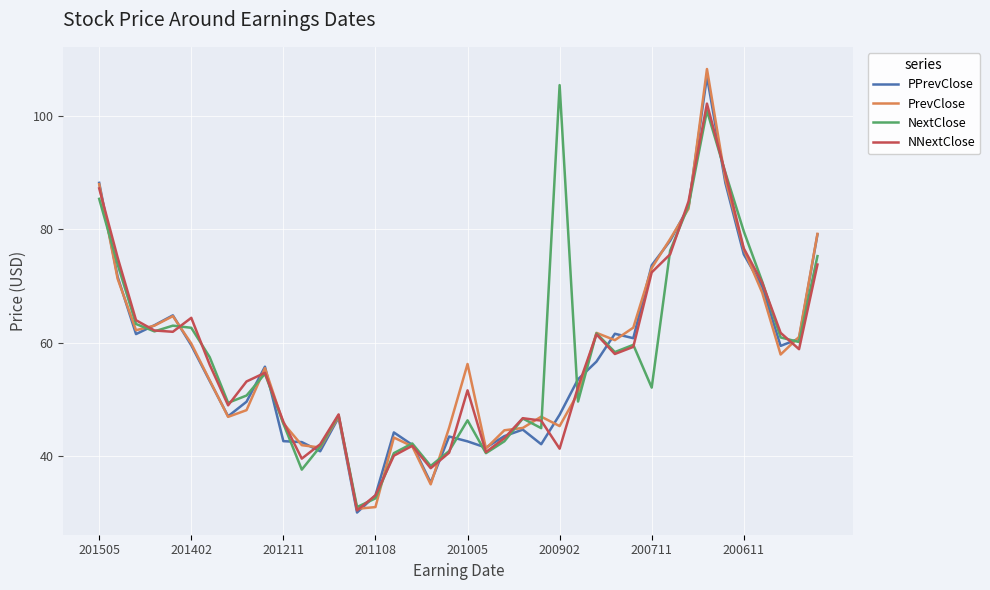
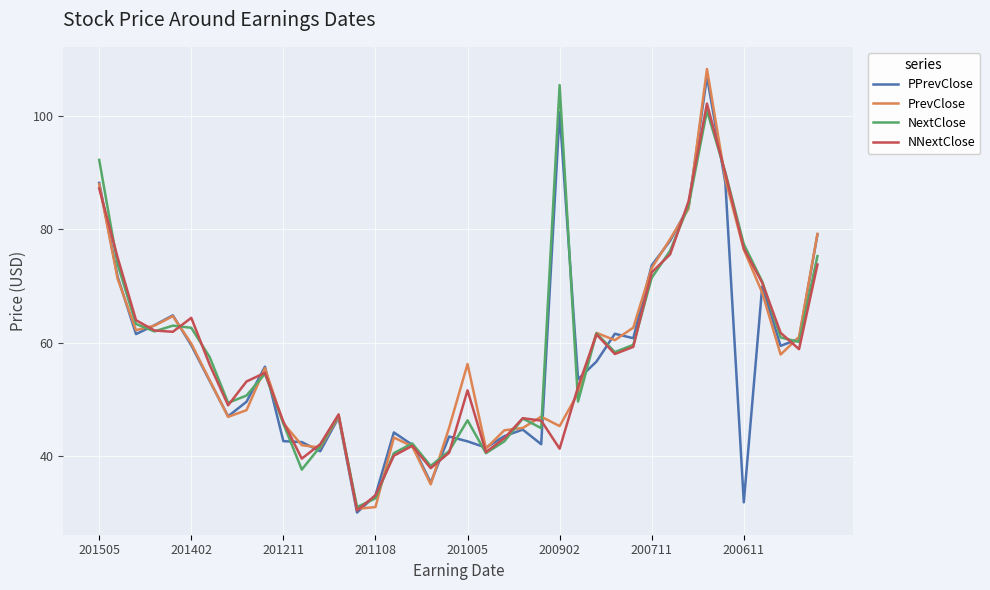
  {
    "PPrevClose": {
      "201211": 43,
      "201005": 43,
-     "200902": 47,
+     "200902": 101,
      "200711": 74,
-     "200611": 76
+     "200611": 32
    },
    "NextClose": {
-     "201505": 85,
+     "201505": 92,
      "201402": 63,
      "201108": 32,
      "201005": 46,
      "200902": 106,
-     "200711": 52,
-     "200611": 80
+     "200711": 71,
+     "200611": 77
    }
  }
